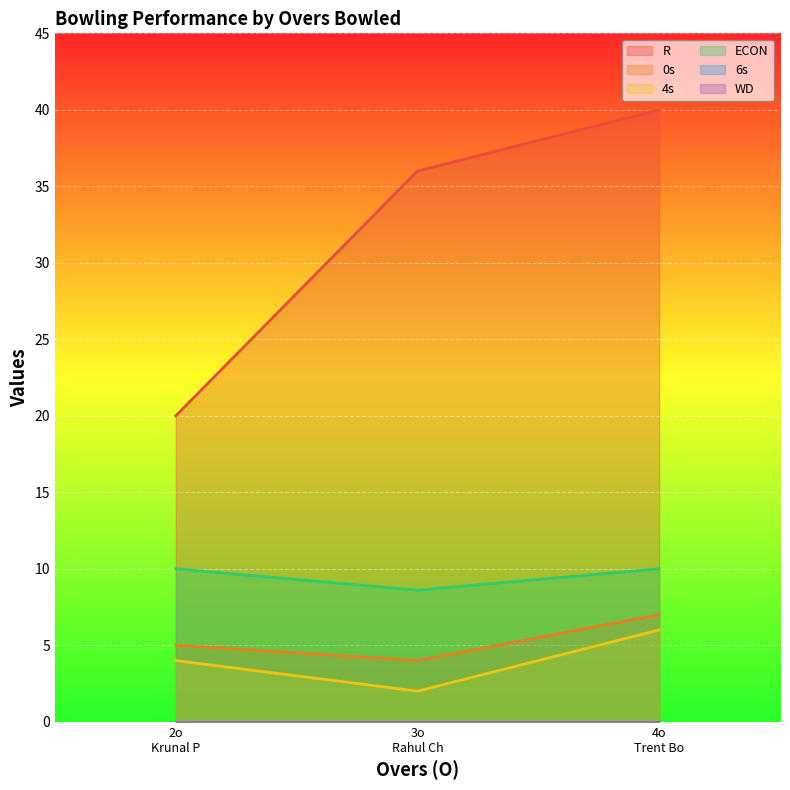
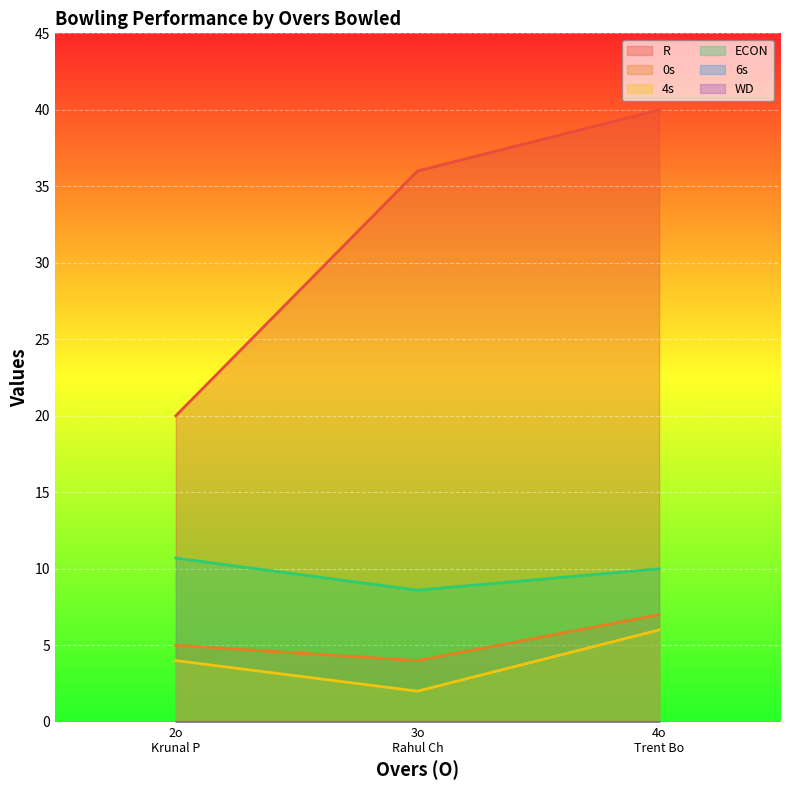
  {
    "ECON": {
-     "2o Krunal P": 10.0,
+     "2o Krunal P": 10.7,
      "3o Rahul Ch": 8.6,
      "4o Trent Bo": 10.0
    },
    "WD": {
      "2o Krunal P": 0.0,
      "3o Rahul Ch": 0.0,
      "4o Trent Bo": 0.0
    }
  }
